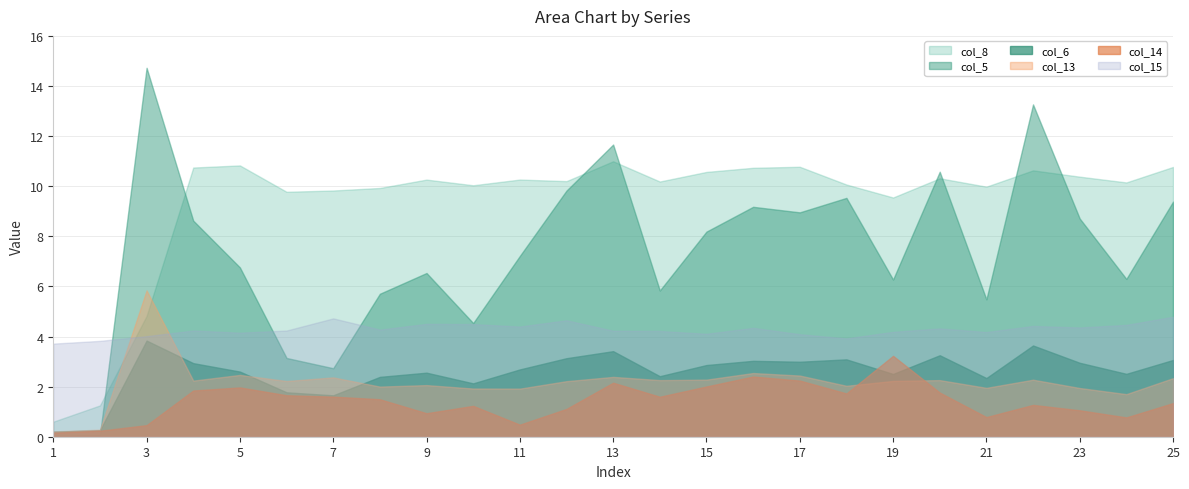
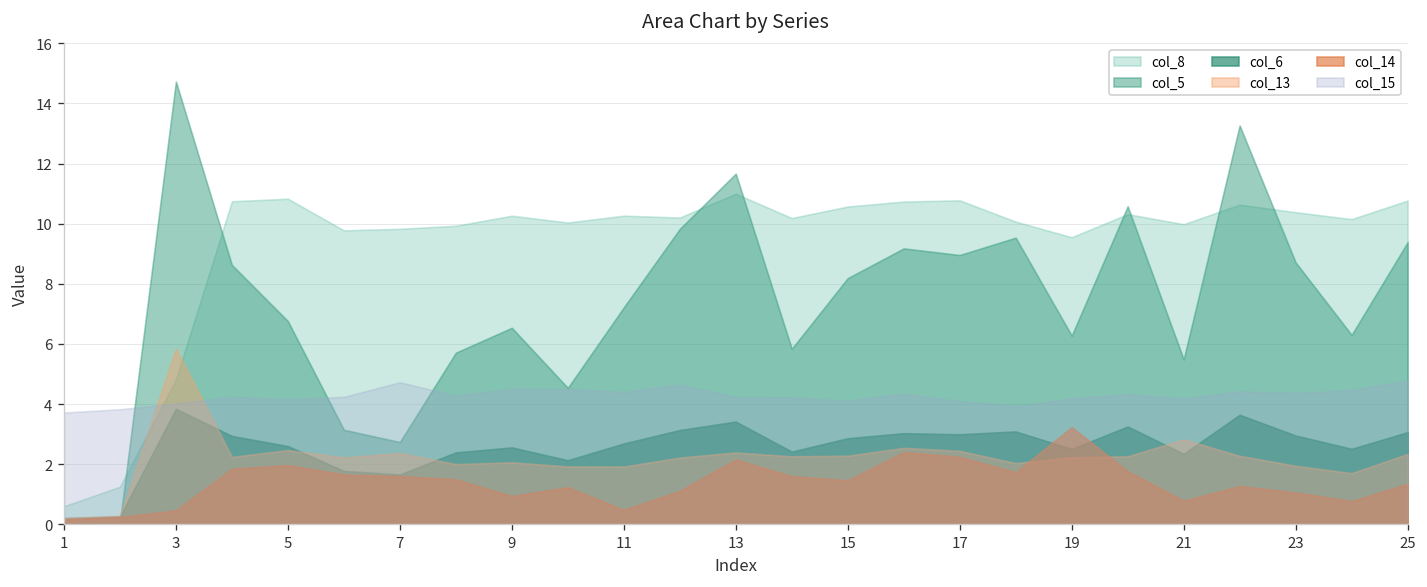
  {
    "col_13": {
      "3": 5.8,
      "5": 2.5,
      "7": 2.4,
      "9": 2.1,
      "11": 1.9,
      "13": 2.4,
      "15": 2.3,
      "17": 2.4,
      "19": 2.2,
-     "21": 2.0,
+     "21": 2.8,
      "23": 1.9,
      "25": 2.3
    },
    "col_14": {
      "3": 0.5,
      "5": 2.0,
      "9": 0.9,
      "11": 0.5,
      "13": 2.2,
-     "15": 2.0,
+     "15": 1.5,
      "17": 2.2,
      "19": 3.2,
      "21": 0.8,
      "23": 1.1,
      "25": 1.3
    }
  }
